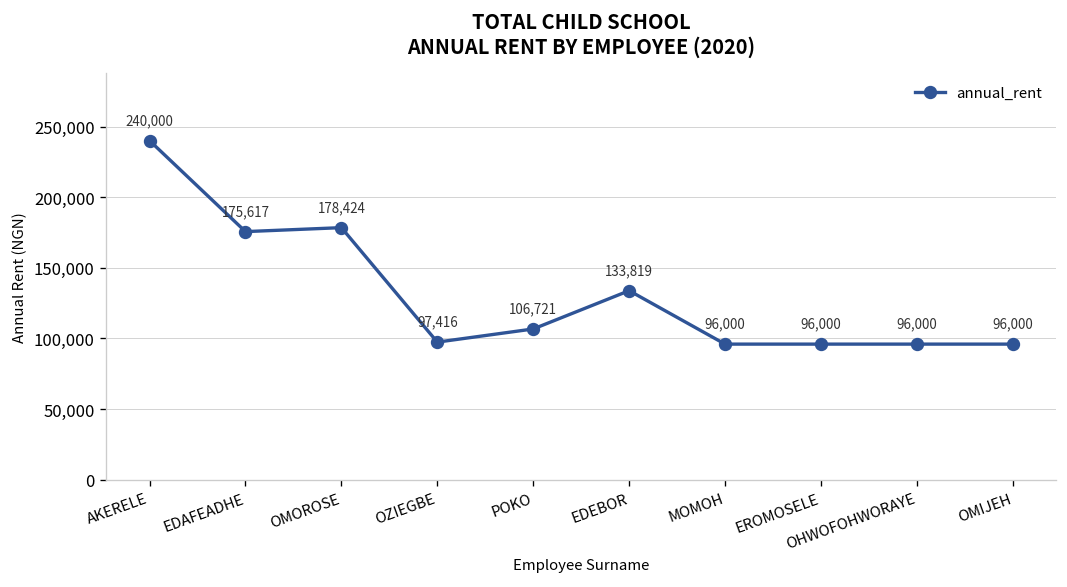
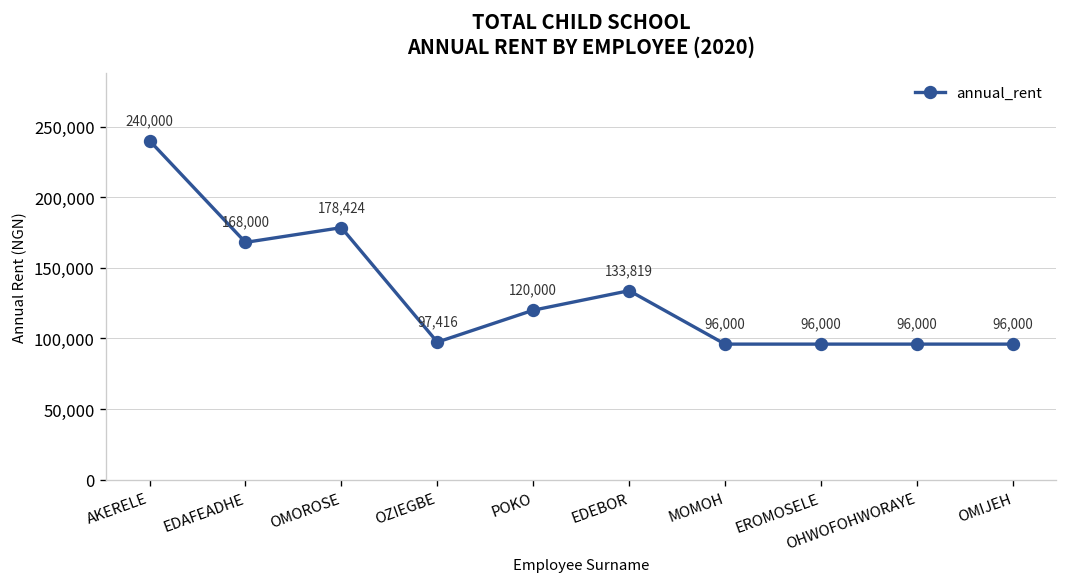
  {
    "AKERELE": "240,000",
-   "EDAFEADHE": "175,617",
+   "EDAFEADHE": "168,000",
    "OMOROSE": "178,424",
    "OZIEGBE": "97,416",
-   "POKO": "106,721",
+   "POKO": "120,000",
    "EDEBOR": "133,819",
    "MOMOH": "96,000",
    "EROMOSELE": "96,000",
    "OHWOFOHWORAYE": "96,000",
    "OMIJEH": "96,000"
  }
